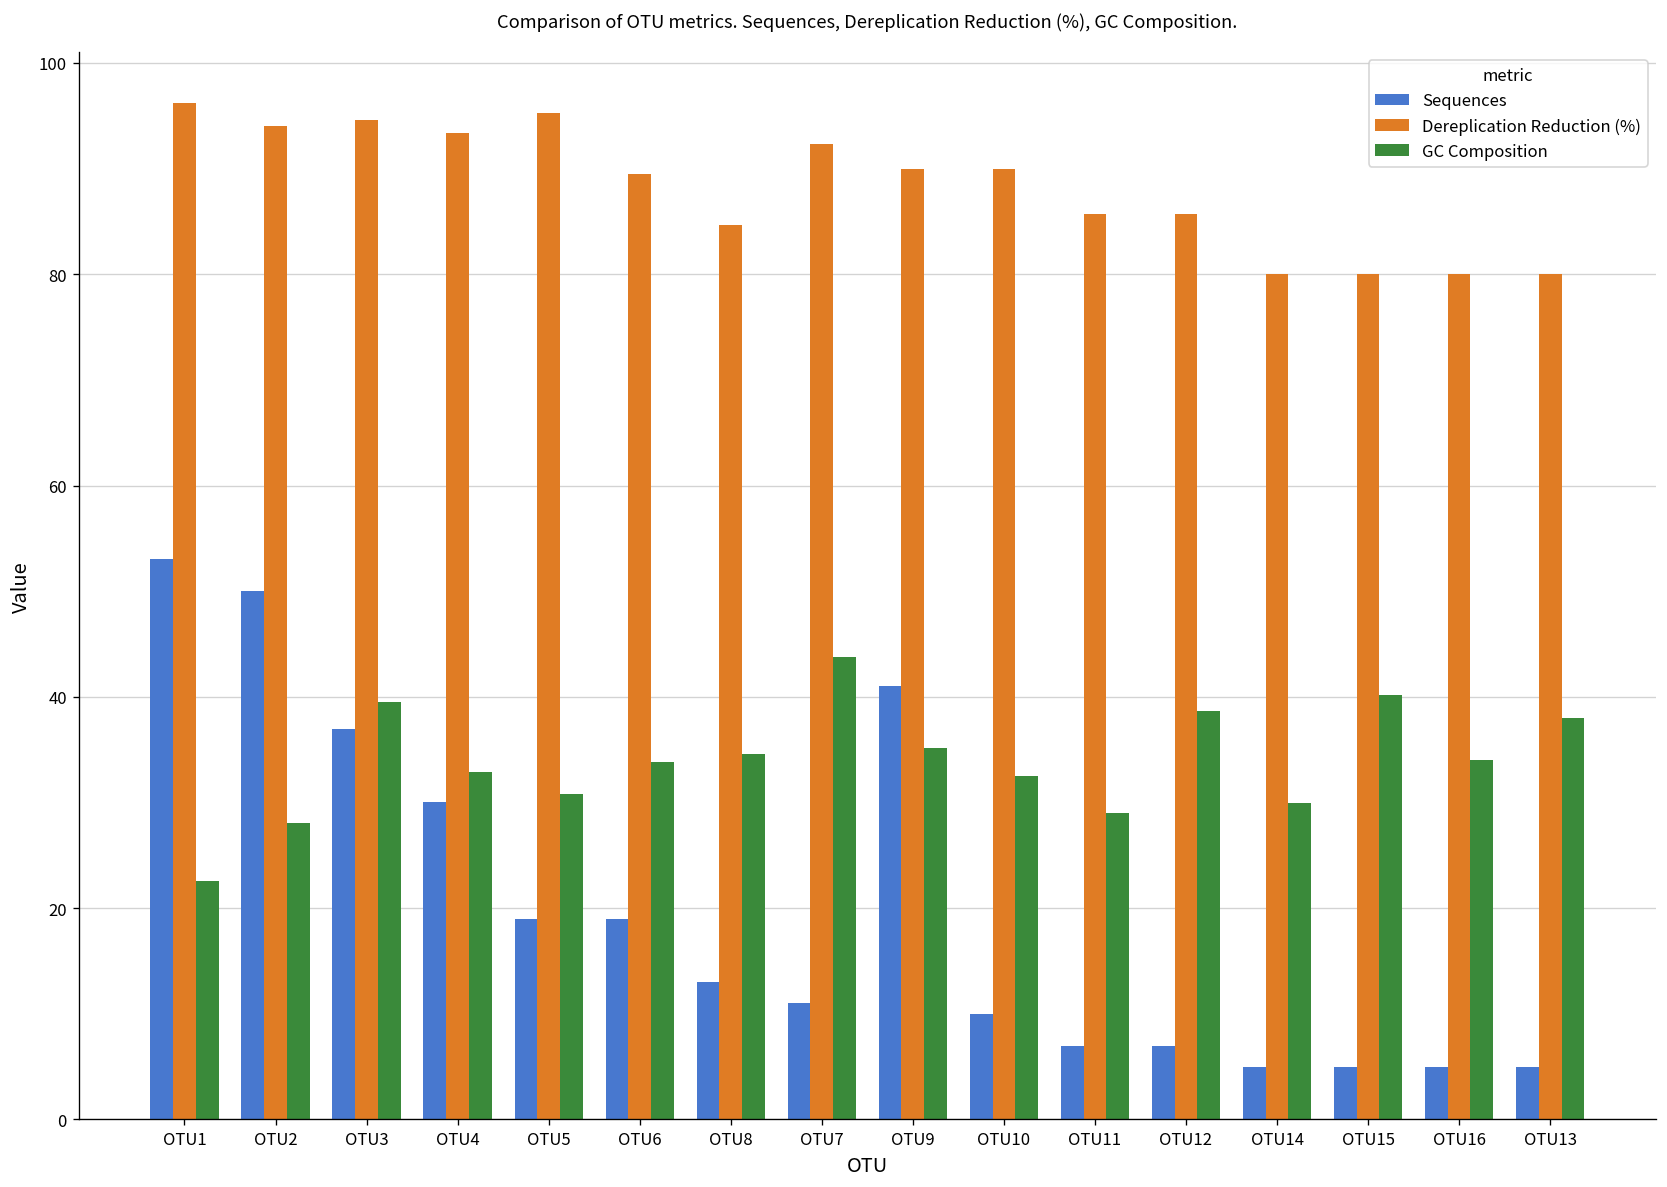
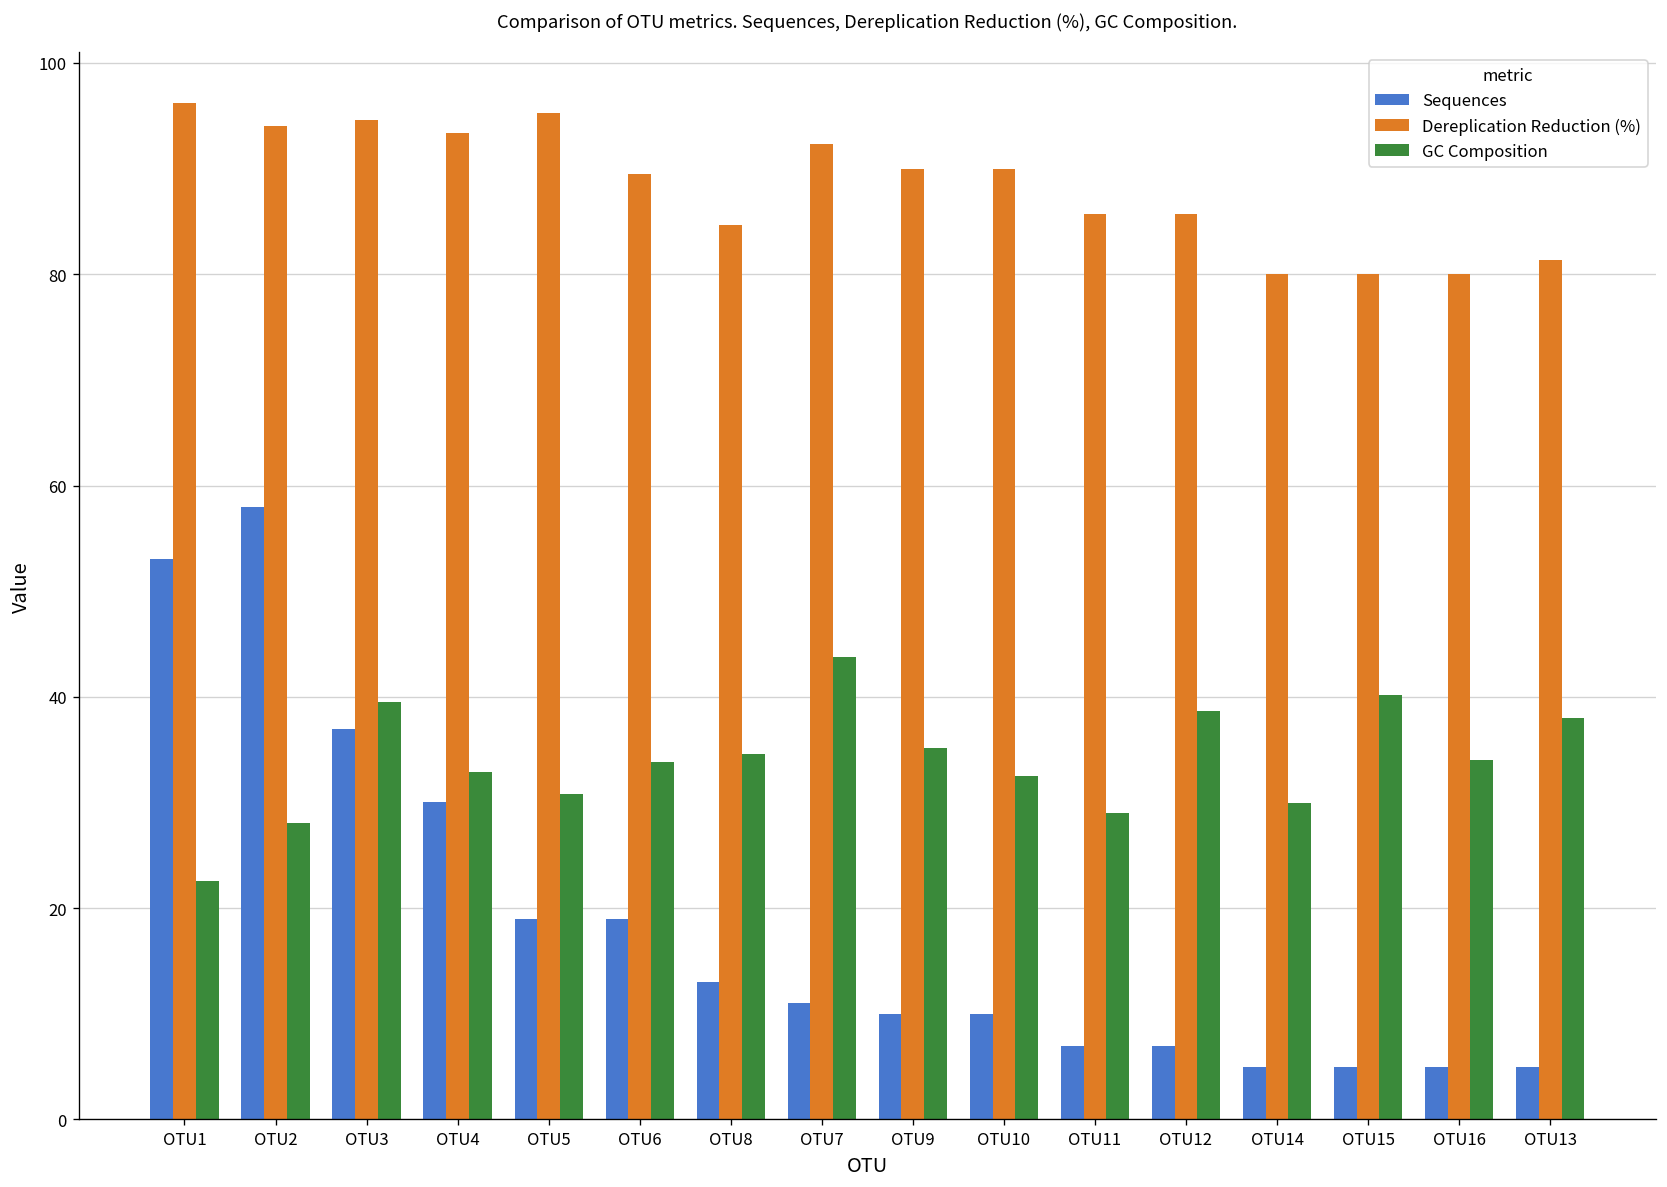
  {
    "Sequences": {
      "OTU1": 53,
-     "OTU2": 50,
+     "OTU2": 58,
      "OTU3": 37,
      "OTU4": 30,
      "OTU5": 19,
      "OTU6": 19,
      "OTU8": 13,
      "OTU7": 11,
-     "OTU9": 41,
+     "OTU9": 10,
      "OTU10": 10,
      "OTU11": 7,
      "OTU12": 7,
      "OTU14": 5,
      "OTU15": 5,
      "OTU16": 5,
      "OTU13": 5
    },
    "Dereplication Reduction (%)": {
      "OTU1": 96,
      "OTU2": 94,
      "OTU3": 95,
      "OTU4": 93,
      "OTU5": 95,
      "OTU6": 89,
      "OTU8": 85,
      "OTU7": 92,
      "OTU9": 90,
      "OTU10": 90,
      "OTU11": 86,
      "OTU12": 86,
      "OTU14": 80,
      "OTU15": 80,
      "OTU16": 80,
-     "OTU13": 80
+     "OTU13": 81
    },
    "GC Composition": {
      "OTU1": 23,
      "OTU2": 28,
      "OTU3": 40,
      "OTU4": 33,
      "OTU5": 31,
      "OTU6": 34,
      "OTU8": 35,
      "OTU7": 44,
      "OTU9": 35,
      "OTU10": 33,
      "OTU11": 29,
      "OTU12": 39,
      "OTU14": 30,
      "OTU15": 40,
      "OTU16": 34,
      "OTU13": 38
    }
  }
